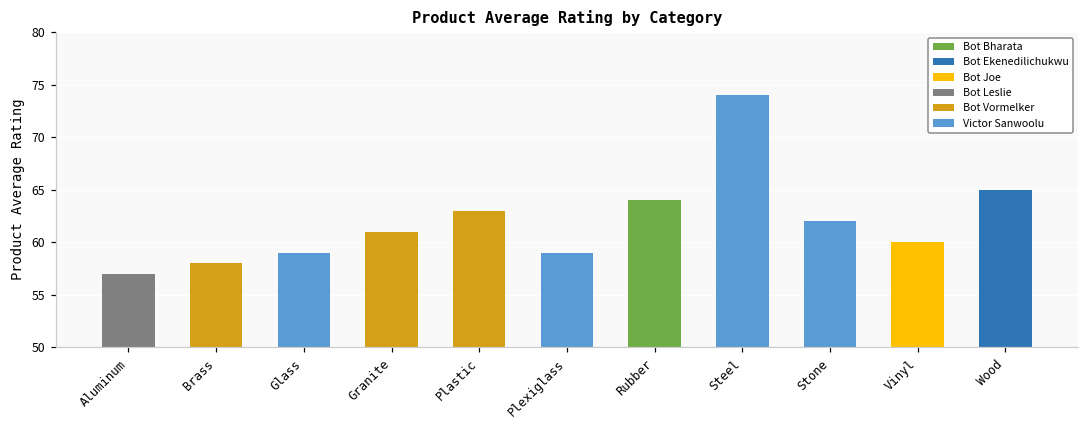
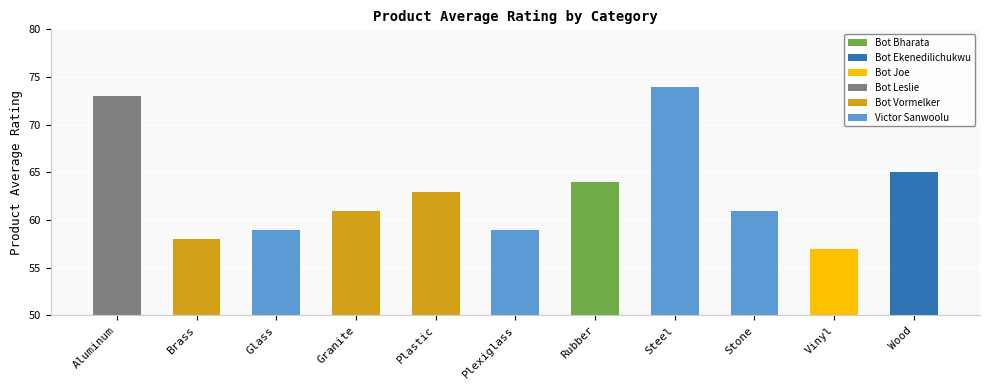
  {
-   "Aluminum": 57,
+   "Aluminum": 73,
    "Brass": 58,
    "Glass": 59,
    "Granite": 61,
    "Plastic": 63,
    "Plexiglass": 59,
    "Rubber": 64,
    "Steel": 74,
-   "Stone": 62,
-   "Vinyl": 60,
+   "Stone": 61,
+   "Vinyl": 57,
    "Wood": 65
  }
